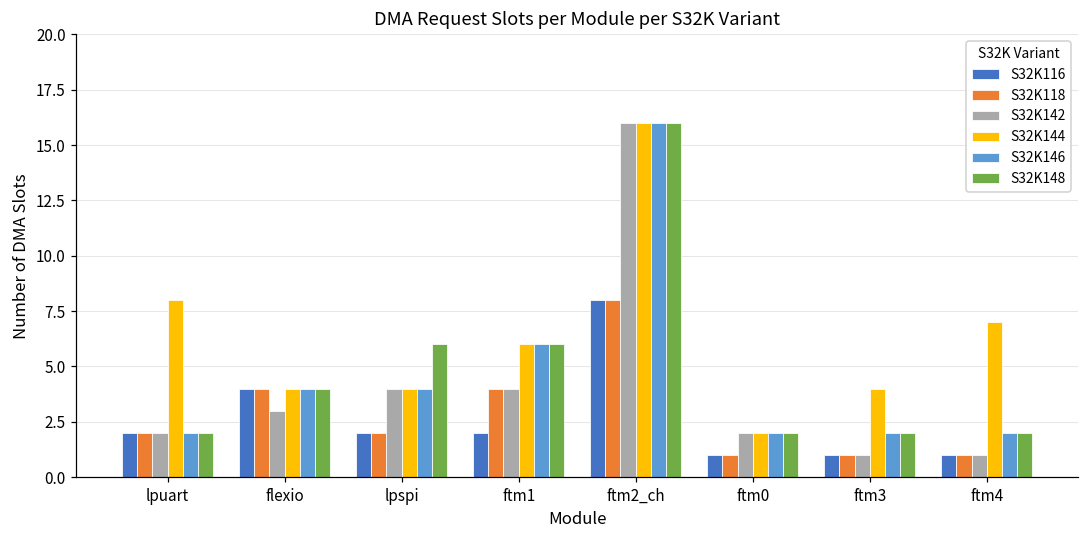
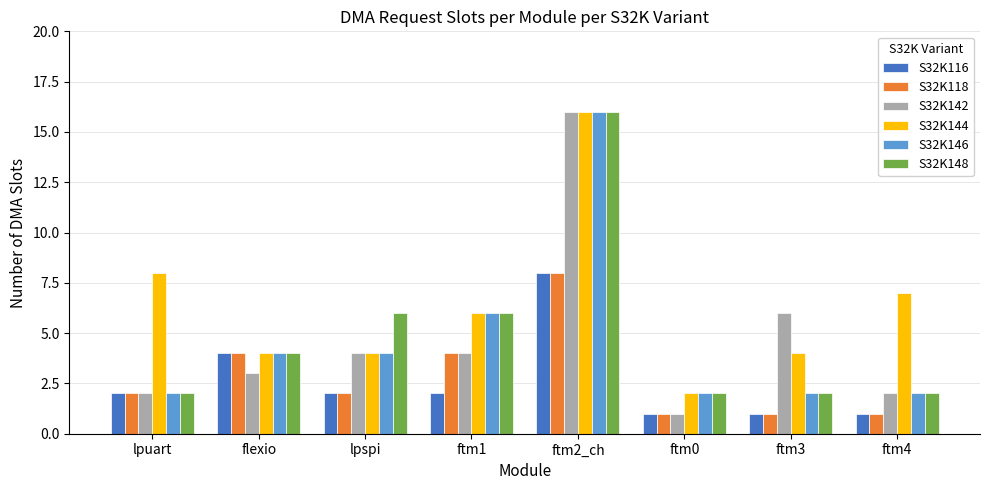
  {
    "S32K118": {
      "lpuart": 2,
      "flexio": 4,
      "lpspi": 2,
      "ftm1": 4,
      "ftm2_ch": 8,
      "ftm0": 1,
      "ftm3": 1,
      "ftm4": 1
    },
    "S32K142": {
      "lpuart": 2,
      "flexio": 3,
      "lpspi": 4,
      "ftm1": 4,
      "ftm2_ch": 16,
-     "ftm0": 2,
-     "ftm3": 1,
-     "ftm4": 1
+     "ftm0": 1,
+     "ftm3": 6,
+     "ftm4": 2
    },
    "S32K144": {
      "lpuart": 8,
      "flexio": 4,
      "lpspi": 4,
      "ftm1": 6,
      "ftm2_ch": 16,
      "ftm0": 2,
      "ftm3": 4,
      "ftm4": 7
    },
    "S32K148": {
      "lpuart": 2,
      "flexio": 4,
      "lpspi": 6,
      "ftm1": 6,
      "ftm2_ch": 16,
      "ftm0": 2,
      "ftm3": 2,
      "ftm4": 2
    }
  }
